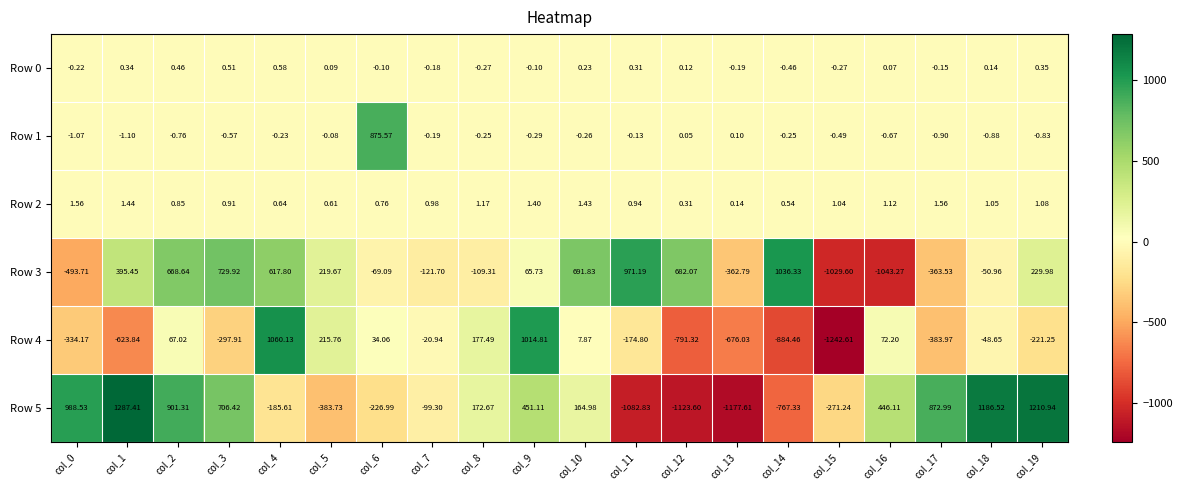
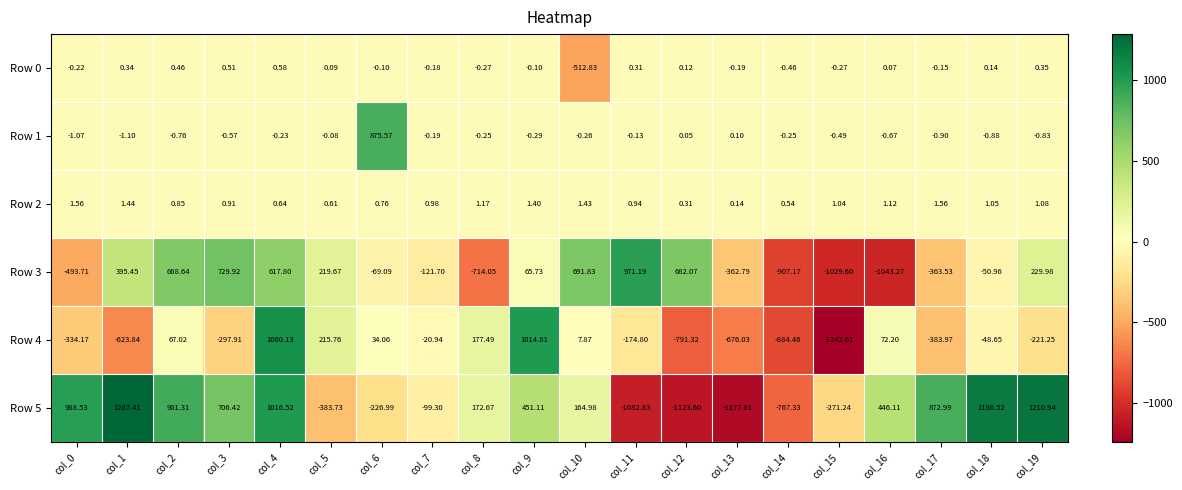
  {
    "Row 0": {
      "col_0": -0.22,
      "col_1": 0.34,
      "col_2": 0.46,
      "col_3": 0.51,
      "col_4": 0.58,
      "col_5": 0.09,
      "col_6": -0.10,
      "col_7": -0.18,
      "col_8": -0.27,
      "col_9": -0.10,
-     "col_10": 0.23,
+     "col_10": -512.83,
      "col_11": 0.31,
      "col_12": 0.12,
      "col_13": -0.19,
      "col_14": -0.46,
      "col_15": -0.27,
      "col_16": 0.07,
      "col_17": -0.15,
      "col_18": 0.14,
      "col_19": 0.35
    },
    "Row 1": {
      "col_0": -1.07,
      "col_1": -1.10,
      "col_2": -0.76,
      "col_3": -0.57,
      "col_4": -0.23,
      "col_5": -0.08,
      "col_6": 875.57,
      "col_7": -0.19,
      "col_8": -0.25,
      "col_9": -0.29,
      "col_10": -0.26,
      "col_11": -0.13,
      "col_12": 0.05,
      "col_13": 0.10,
      "col_14": -0.25,
      "col_15": -0.49,
      "col_16": -0.67,
      "col_17": -0.90,
      "col_18": -0.88,
      "col_19": -0.83
    },
    "Row 2": {
      "col_0": 1.56,
      "col_1": 1.44,
      "col_2": 0.85,
      "col_3": 0.91,
      "col_4": 0.64,
      "col_5": 0.61,
      "col_6": 0.76,
      "col_7": 0.98,
      "col_8": 1.17,
      "col_9": 1.40,
      "col_10": 1.43,
      "col_11": 0.94,
      "col_12": 0.31,
      "col_13": 0.14,
      "col_14": 0.54,
      "col_15": 1.04,
      "col_16": 1.12,
      "col_17": 1.56,
      "col_18": 1.05,
      "col_19": 1.08
    },
    "Row 3": {
      "col_0": -493.71,
      "col_1": 395.45,
      "col_2": 668.64,
      "col_3": 729.92,
      "col_4": 617.80,
      "col_5": 219.67,
      "col_6": -69.09,
      "col_7": -121.70,
-     "col_8": -109.31,
+     "col_8": -714.05,
      "col_9": 65.73,
      "col_10": 691.83,
      "col_11": 971.19,
      "col_12": 682.07,
      "col_13": -362.79,
-     "col_14": 1036.33,
+     "col_14": -907.17,
      "col_15": -1029.60,
      "col_16": -1043.27,
      "col_17": -363.53,
      "col_18": -50.96,
      "col_19": 229.98
    },
    "Row 4": {
      "col_0": -334.17,
      "col_1": -623.84,
      "col_2": 67.02,
      "col_3": -297.91,
      "col_4": 1060.13,
      "col_5": 215.76,
      "col_6": 34.06,
      "col_7": -20.94,
      "col_8": 177.49,
      "col_9": 1014.81,
      "col_10": 7.87,
      "col_11": -174.80,
      "col_12": -791.32,
      "col_13": -676.03,
      "col_14": -884.46,
      "col_15": -1242.61,
      "col_16": 72.20,
      "col_17": -383.97,
      "col_18": -48.65,
      "col_19": -221.25
    },
    "Row 5": {
      "col_0": 988.53,
      "col_1": 1287.41,
      "col_2": 901.31,
      "col_3": 706.42,
-     "col_4": -185.61,
+     "col_4": 1016.52,
      "col_5": -383.73,
      "col_6": -226.99,
      "col_7": -99.30,
      "col_8": 172.67,
      "col_9": 451.11,
      "col_10": 164.98,
      "col_11": -1082.83,
      "col_12": -1123.60,
      "col_13": -1177.61,
      "col_14": -767.33,
      "col_15": -271.24,
      "col_16": 446.11,
      "col_17": 872.99,
      "col_18": 1186.52,
      "col_19": 1210.94
    }
  }
